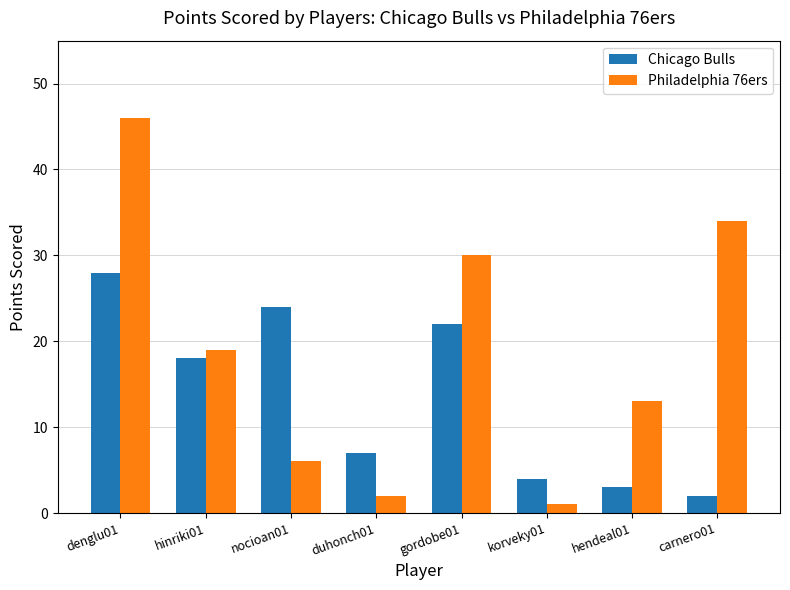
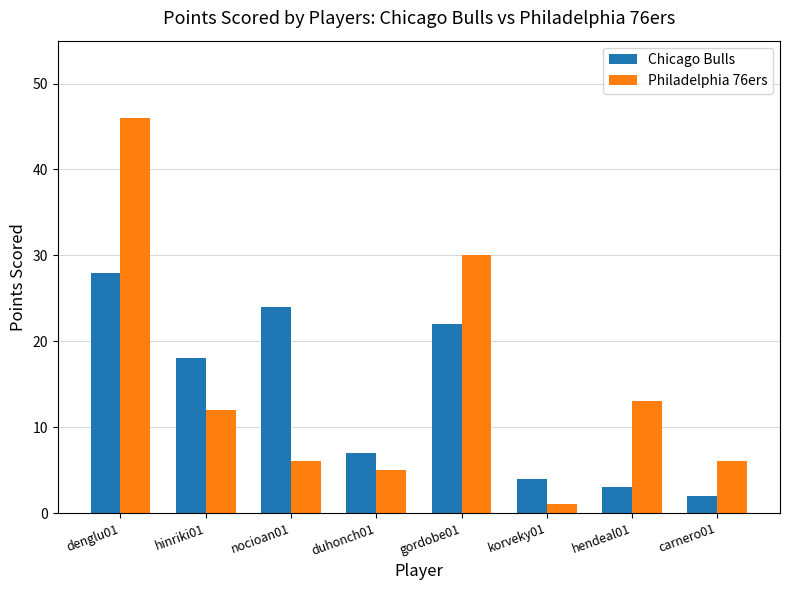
  {
    "Chicago Bulls": {
      "denglu01": 28,
      "hinriki01": 18,
      "nocioan01": 24,
      "duhonch01": 7,
      "gordobe01": 22,
      "korveky01": 4,
      "hendeal01": 3,
      "carnero01": 2
    },
    "Philadelphia 76ers": {
      "denglu01": 46,
-     "hinriki01": 19,
+     "hinriki01": 12,
      "nocioan01": 6,
-     "duhonch01": 2,
+     "duhonch01": 5,
      "gordobe01": 30,
      "korveky01": 1,
      "hendeal01": 13,
-     "carnero01": 34
+     "carnero01": 6
    }
  }
